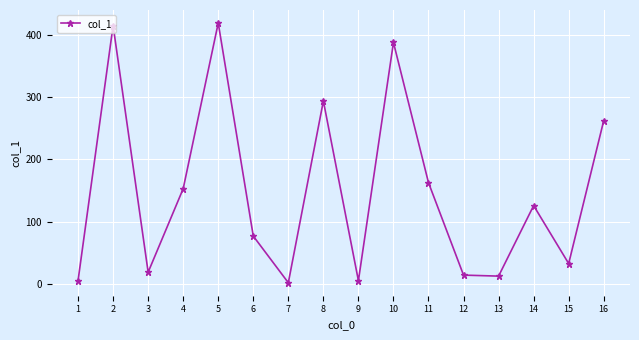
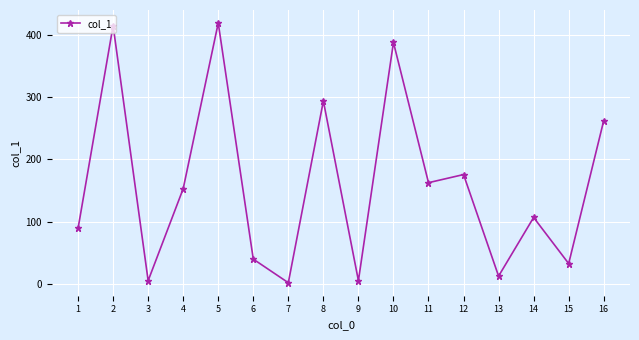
  {
-   "1": 10,
-   "3": 20,
+   "1": 90,
+   "3": 10,
    "4": 150,
    "5": 420,
-   "6": 80,
+   "6": 40,
    "7": 0,
    "8": 290,
    "9": 10,
    "10": 390,
    "11": 160,
-   "12": 10,
+   "12": 180,
    "13": 10,
-   "14": 130,
+   "14": 110,
    "15": 30,
    "16": 260
  }
